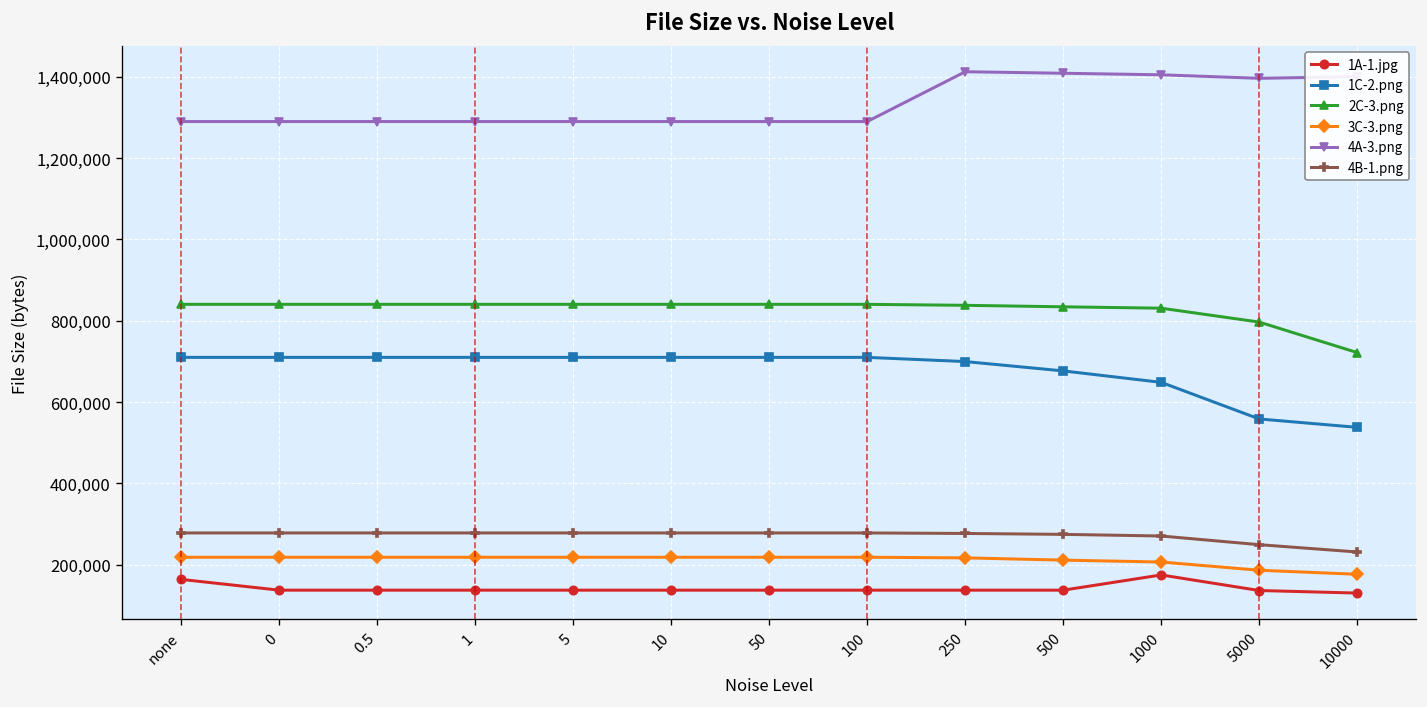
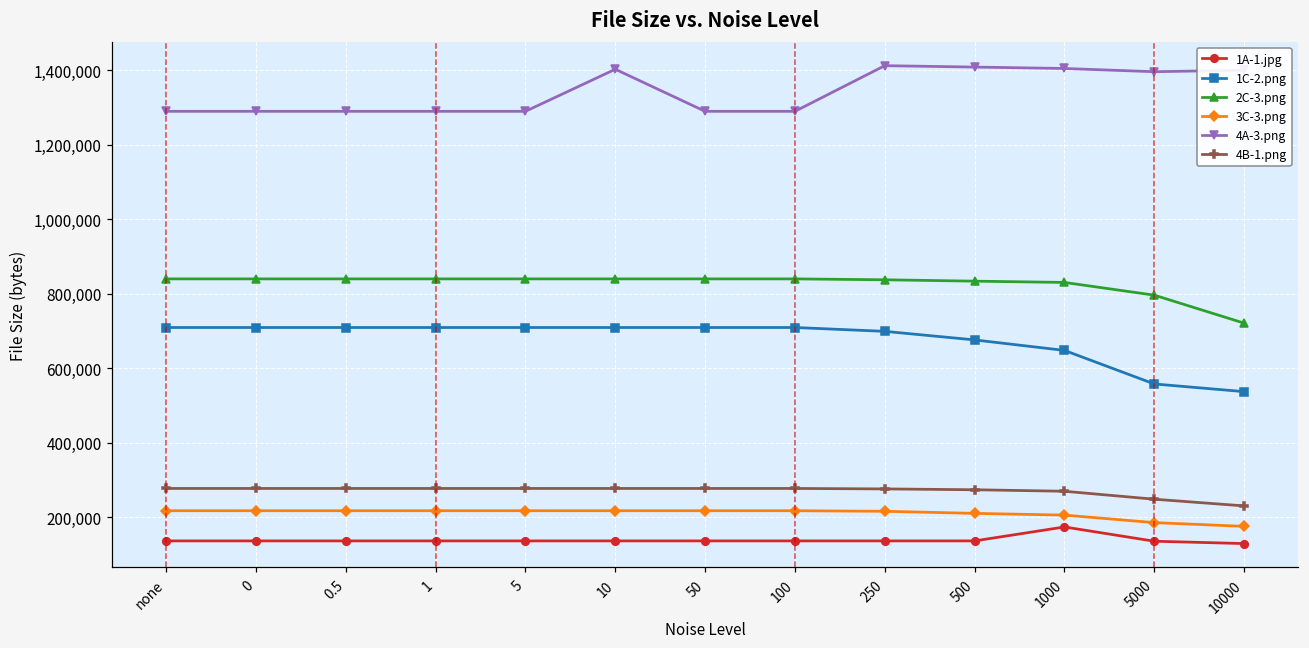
  {
    "1A-1.jpg": {
-     "none": "160,000",
+     "none": "140,000",
      "0": "140,000",
      "0.5": "140,000",
      "1": "140,000",
      "5": "140,000",
      "10": "140,000",
      "50": "140,000",
      "100": "140,000",
      "250": "140,000",
      "500": "140,000",
      "1000": "170,000",
      "5000": "140,000",
      "10000": "130,000"
    },
    "1C-2.png": {
      "none": "710,000",
      "0": "710,000",
      "0.5": "710,000",
      "1": "710,000",
      "5": "710,000",
      "10": "710,000",
      "50": "710,000",
      "100": "710,000",
      "250": "700,000",
      "500": "680,000",
      "1000": "650,000",
      "5000": "560,000",
      "10000": "540,000"
    },
    "2C-3.png": {
      "none": "840,000",
      "0": "840,000",
      "0.5": "840,000",
      "1": "840,000",
      "5": "840,000",
      "10": "840,000",
      "50": "840,000",
      "100": "840,000",
      "250": "840,000",
      "500": "830,000",
      "1000": "830,000",
      "5000": "800,000",
      "10000": "720,000"
    },
    "3C-3.png": {
      "none": "220,000",
      "0": "220,000",
      "0.5": "220,000",
      "1": "220,000",
      "5": "220,000",
      "10": "220,000",
      "50": "220,000",
      "100": "220,000",
      "250": "220,000",
      "500": "210,000",
      "1000": "210,000",
      "5000": "190,000",
      "10000": "180,000"
    },
    "4A-3.png": {
      "none": "1,290,000",
      "0": "1,290,000",
      "0.5": "1,290,000",
      "1": "1,290,000",
      "5": "1,290,000",
-     "10": "1,290,000",
+     "10": "1,400,000",
      "50": "1,290,000",
      "100": "1,290,000",
      "250": "1,410,000",
      "500": "1,410,000",
      "1000": "1,410,000",
      "5000": "1,400,000"
    },
    "4B-1.png": {
      "none": "280,000",
      "0": "280,000",
      "0.5": "280,000",
      "1": "280,000",
      "5": "280,000",
      "10": "280,000",
      "50": "280,000",
      "100": "280,000",
      "250": "280,000",
      "500": "270,000",
      "1000": "270,000",
      "5000": "250,000",
      "10000": "230,000"
    }
  }
